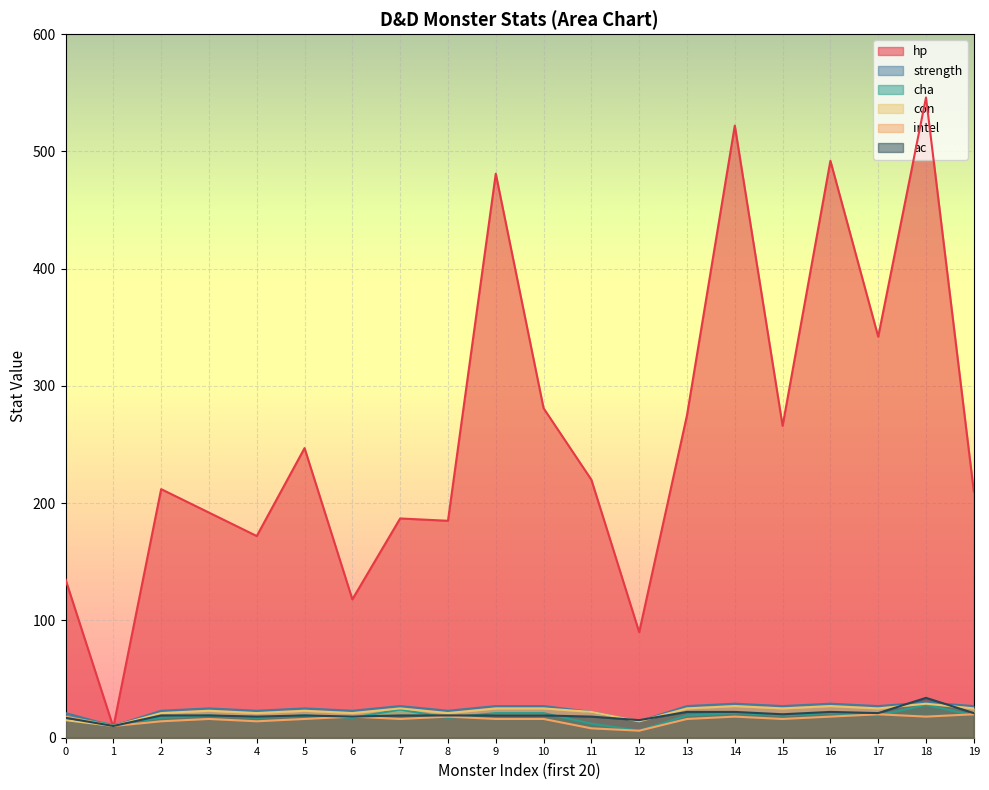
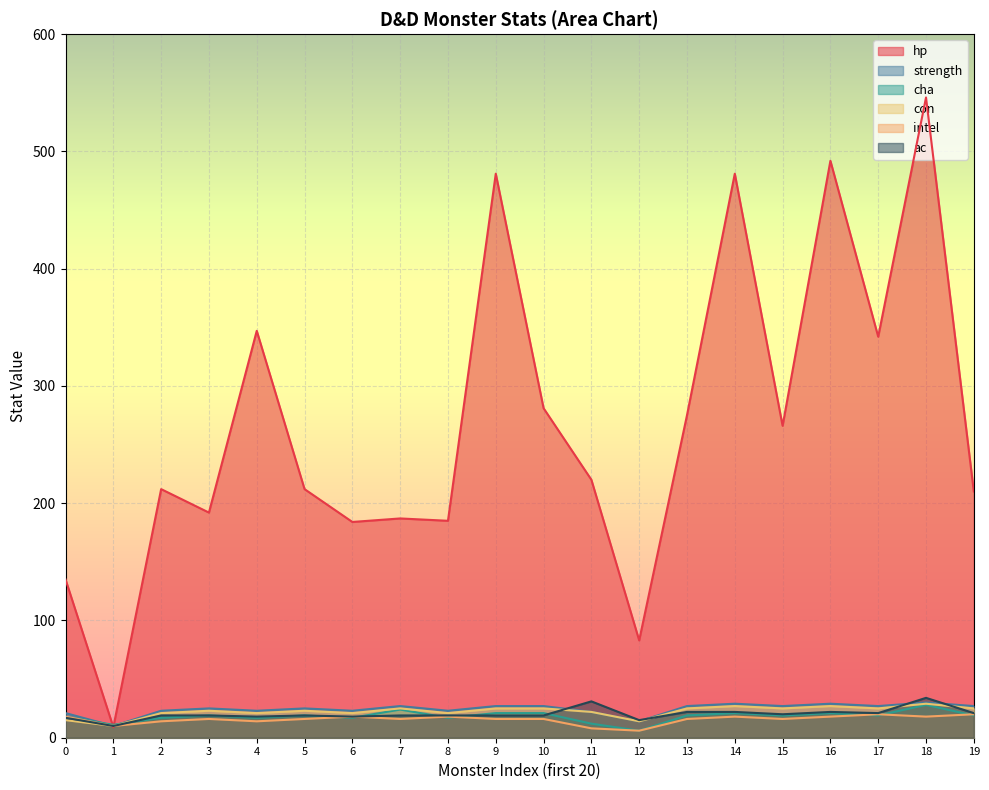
  {
    "hp": {
      "0": 135,
      "2": 212,
      "3": 192,
-     "4": 172,
-     "5": 247,
-     "6": 118,
+     "4": 347,
+     "5": 212,
+     "6": 184,
      "7": 187,
      "8": 185,
      "9": 481,
      "10": 281,
      "11": 220,
-     "12": 90,
+     "12": 83,
      "13": 275,
-     "14": 522,
+     "14": 481,
      "15": 266,
      "16": 492,
      "17": 342,
      "19": 210
    },
    "ac": {
      "7": 19,
-     "11": 18,
+     "11": 31,
      "13": 22,
      "18": 34
    }
  }
